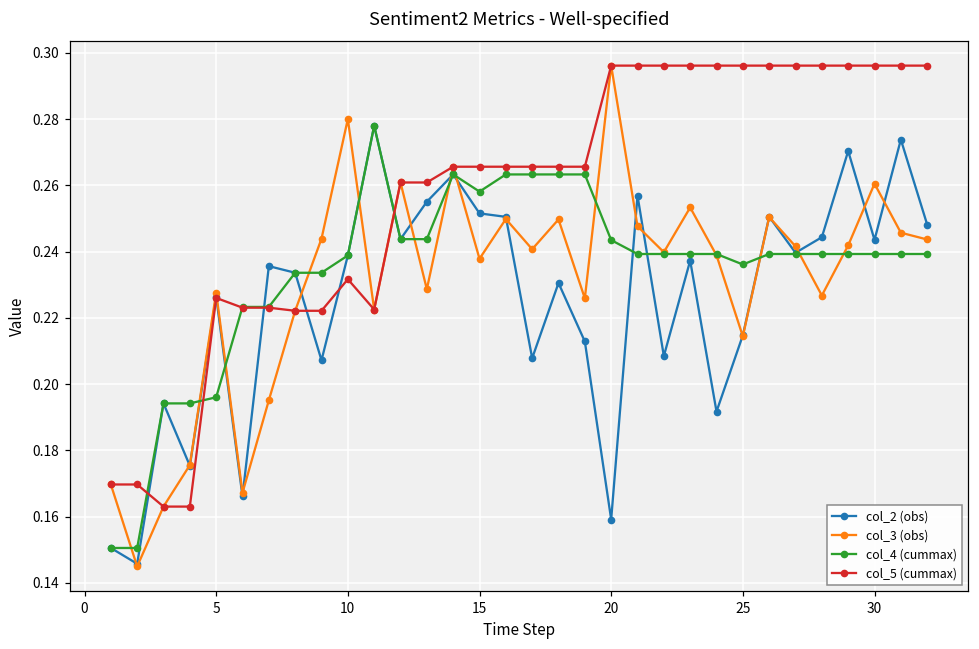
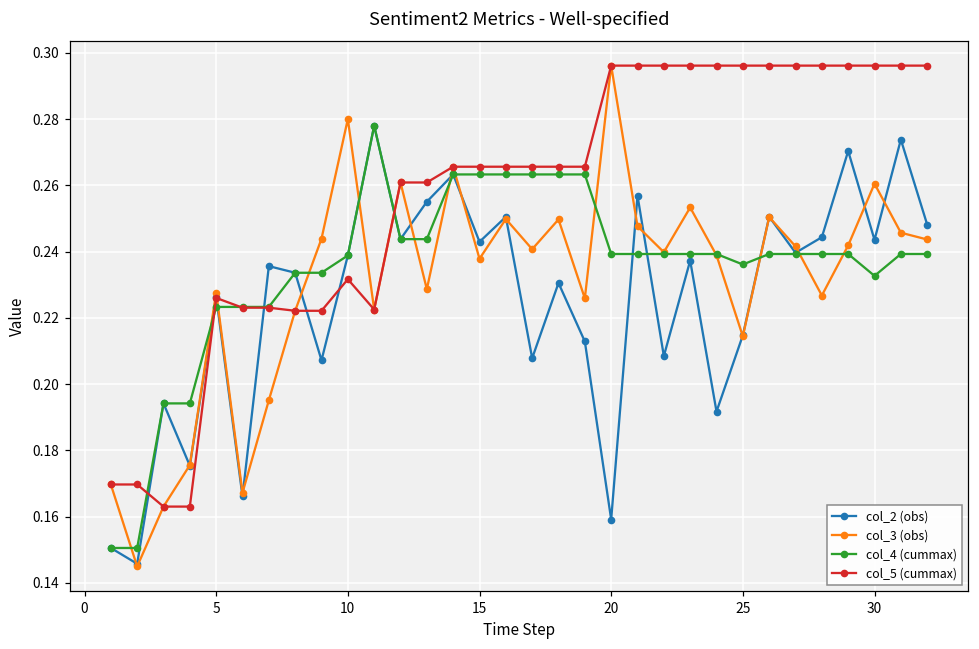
  {
    "col_2 (obs)": {
-     "15": 0.252,
+     "15": 0.243,
      "20": 0.159,
      "30": 0.244
    },
    "col_3 (obs)": {
      "5": 0.228,
      "10": 0.280,
      "15": 0.238,
      "30": 0.260
    },
    "col_4 (cummax)": {
-     "5": 0.196,
-     "15": 0.258,
-     "20": 0.243,
+     "5": 0.223,
+     "15": 0.263,
+     "20": 0.239,
      "25": 0.236,
-     "30": 0.239
+     "30": 0.233
    },
    "col_5 (cummax)": {
      "10": 0.232,
      "15": 0.266,
      "25": 0.296,
      "30": 0.296
    }
  }
